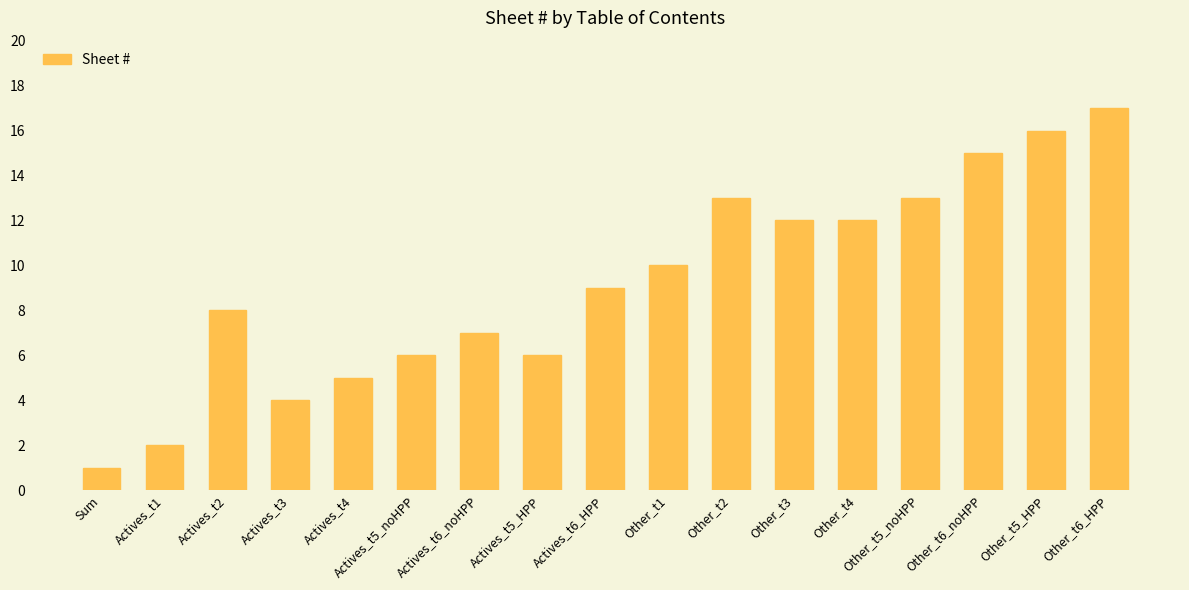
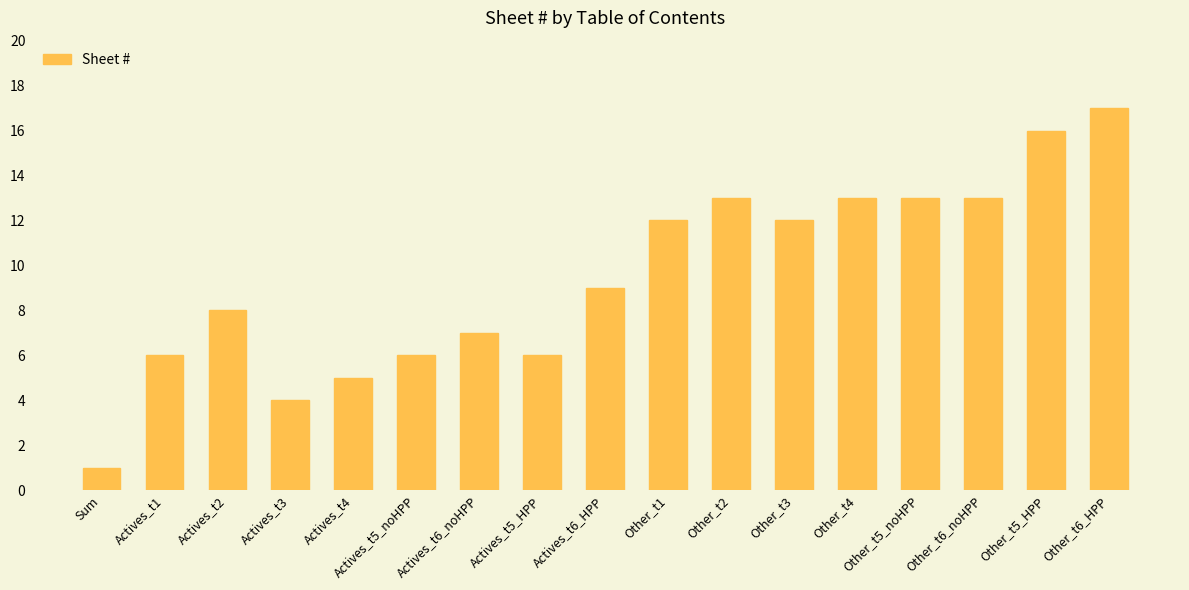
  {
    "Sum": 1,
-   "Actives_t1": 2,
+   "Actives_t1": 6,
    "Actives_t2": 8,
    "Actives_t3": 4,
    "Actives_t4": 5,
    "Actives_t5_noHPP": 6,
    "Actives_t6_noHPP": 7,
    "Actives_t5_HPP": 6,
    "Actives_t6_HPP": 9,
-   "Other_t1": 10,
+   "Other_t1": 12,
    "Other_t2": 13,
    "Other_t3": 12,
-   "Other_t4": 12,
+   "Other_t4": 13,
    "Other_t5_noHPP": 13,
-   "Other_t6_noHPP": 15,
+   "Other_t6_noHPP": 13,
    "Other_t5_HPP": 16,
    "Other_t6_HPP": 17
  }
